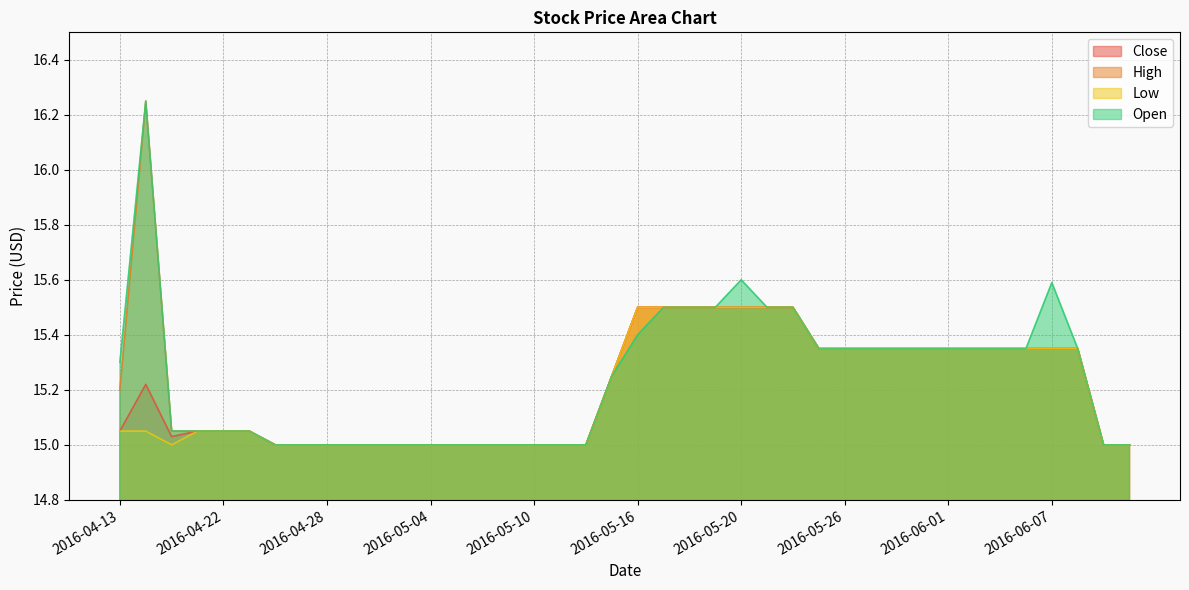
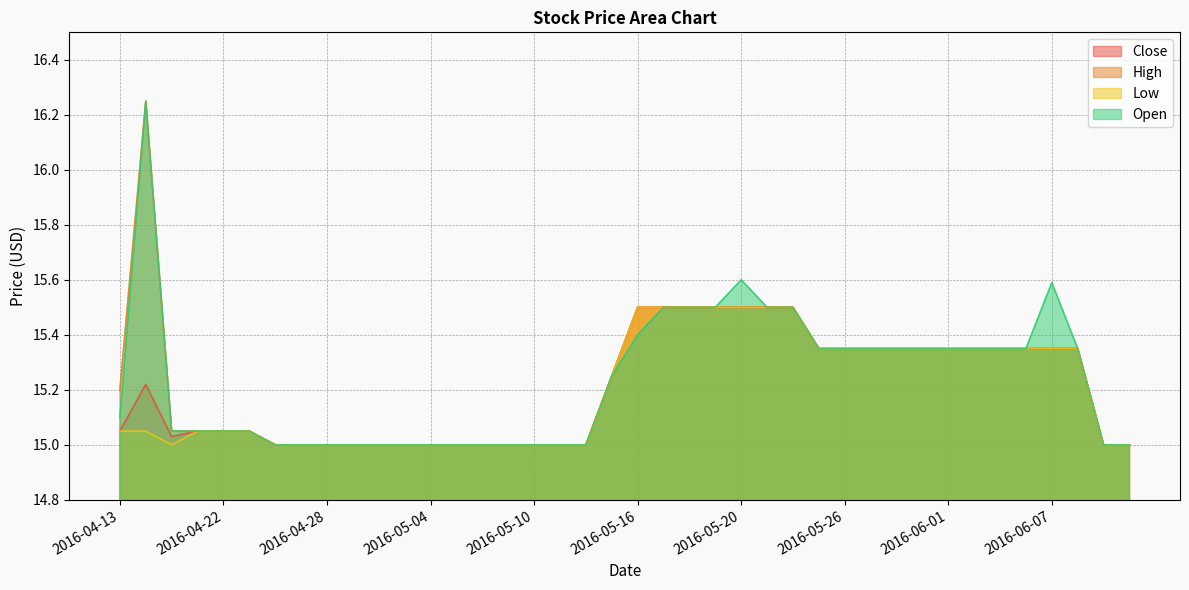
  {
    "Open": {
-     "2016-04-13": 15.3,
+     "2016-04-13": 15.1,
      "2016-05-16": 15.4,
      "2016-05-20": 15.6,
      "2016-06-07": 15.59
    }
  }
